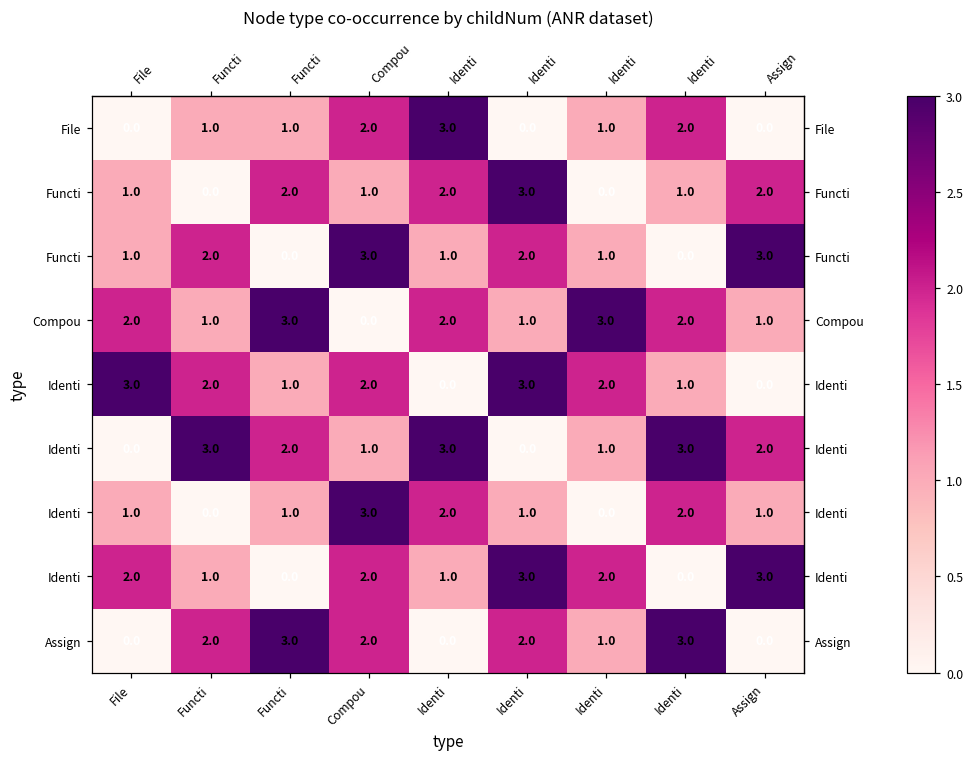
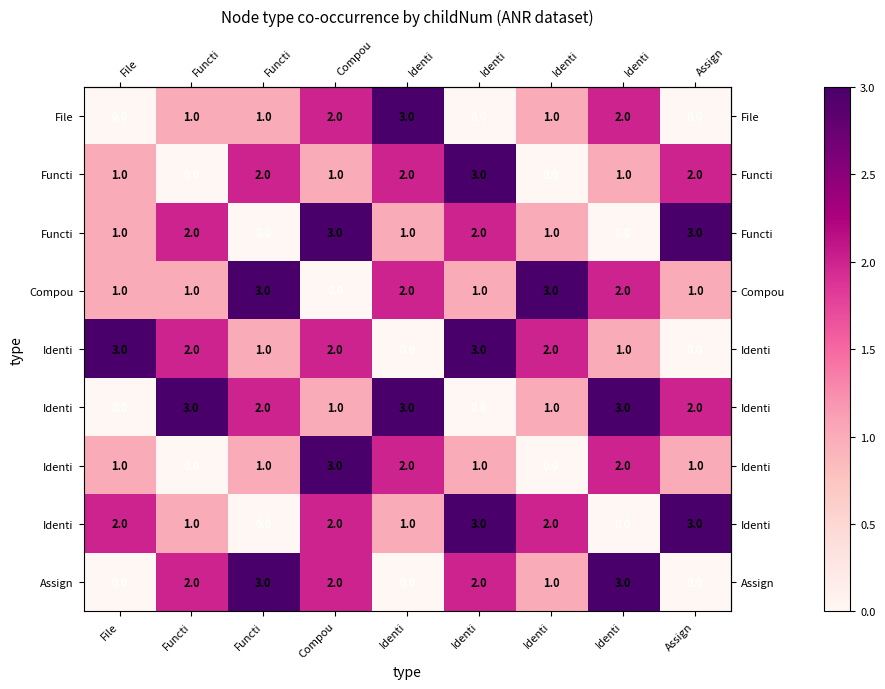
  {
    "File": {
      "Compou": 2.0
    },
    "Compou": {
-     "File": 2.0,
+     "File": 1.0,
      "Assign": 1.0
    },
    "Assign": {
      "Compou": 2.0
    }
  }
